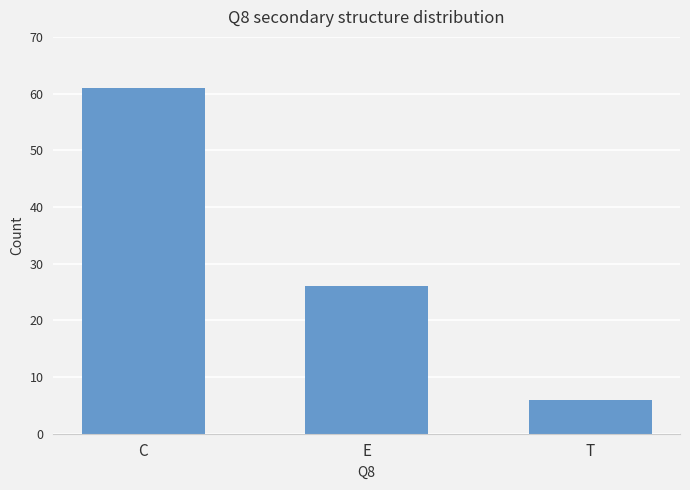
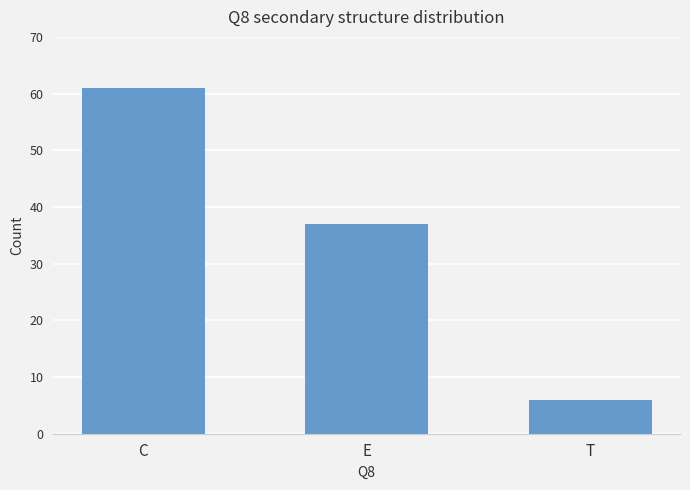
  {
    "C": 61,
-   "E": 26,
+   "E": 37,
    "T": 6
  }
